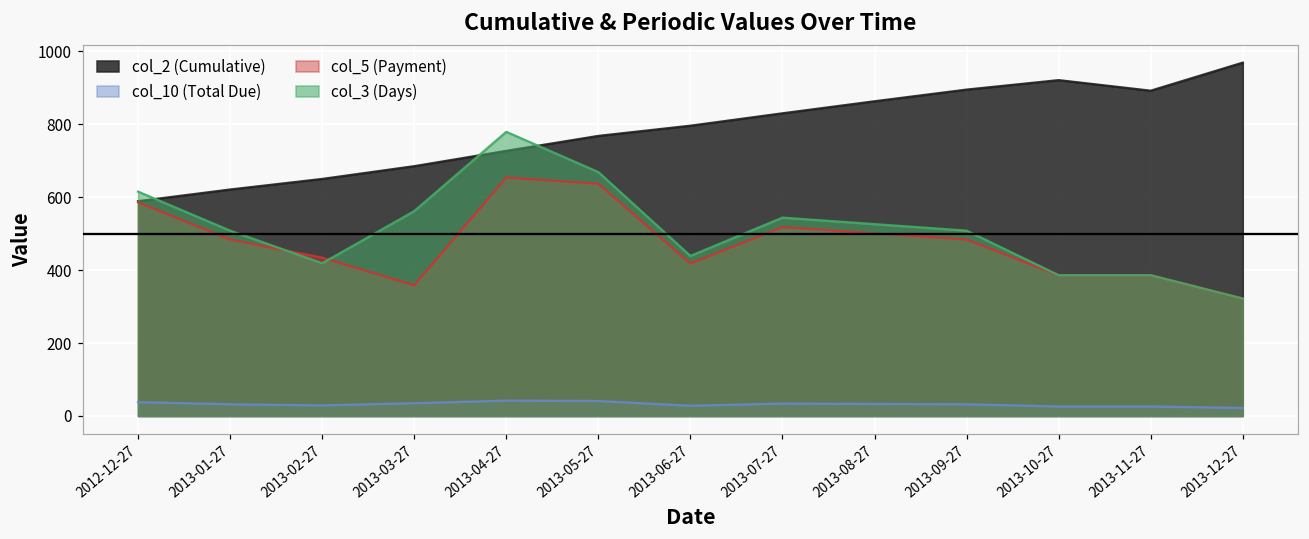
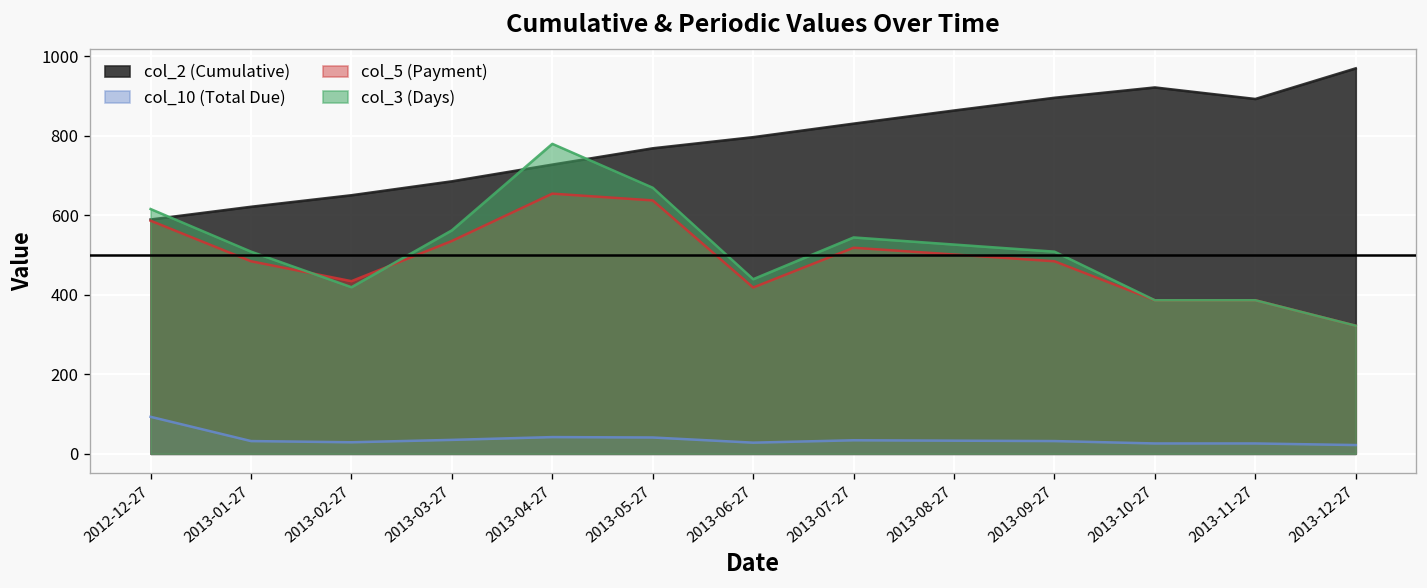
  {
    "col_2 (Cumulative)": {
      "2013-01-27": 620,
      "2013-02-27": 650,
      "2013-03-27": 690,
      "2013-04-27": 730,
      "2013-05-27": 770,
      "2013-06-27": 800,
      "2013-07-27": 830,
      "2013-08-27": 860,
      "2013-09-27": 900,
      "2013-10-27": 920,
      "2013-11-27": 890,
      "2013-12-27": 970
    },
    "col_10 (Total Due)": {
-     "2012-12-27": 40,
+     "2012-12-27": 90,
      "2013-01-27": 30,
      "2013-02-27": 30,
      "2013-03-27": 40,
      "2013-04-27": 40,
      "2013-05-27": 40,
      "2013-06-27": 30,
      "2013-07-27": 30,
      "2013-08-27": 30,
      "2013-09-27": 30,
      "2013-10-27": 30,
      "2013-11-27": 30,
      "2013-12-27": 20
    },
    "col_5 (Payment)": {
      "2013-01-27": 480,
      "2013-02-27": 430,
-     "2013-03-27": 360,
+     "2013-03-27": 540,
      "2013-04-27": 650,
      "2013-05-27": 640,
      "2013-06-27": 420,
      "2013-07-27": 520,
      "2013-08-27": 500,
      "2013-09-27": 480
    },
    "col_3 (Days)": {
      "2012-12-27": 620,
      "2013-01-27": 510,
      "2013-02-27": 420,
      "2013-03-27": 560,
      "2013-04-27": 780,
      "2013-05-27": 670,
      "2013-06-27": 440,
      "2013-07-27": 540,
      "2013-08-27": 530,
      "2013-09-27": 510
    }
  }
